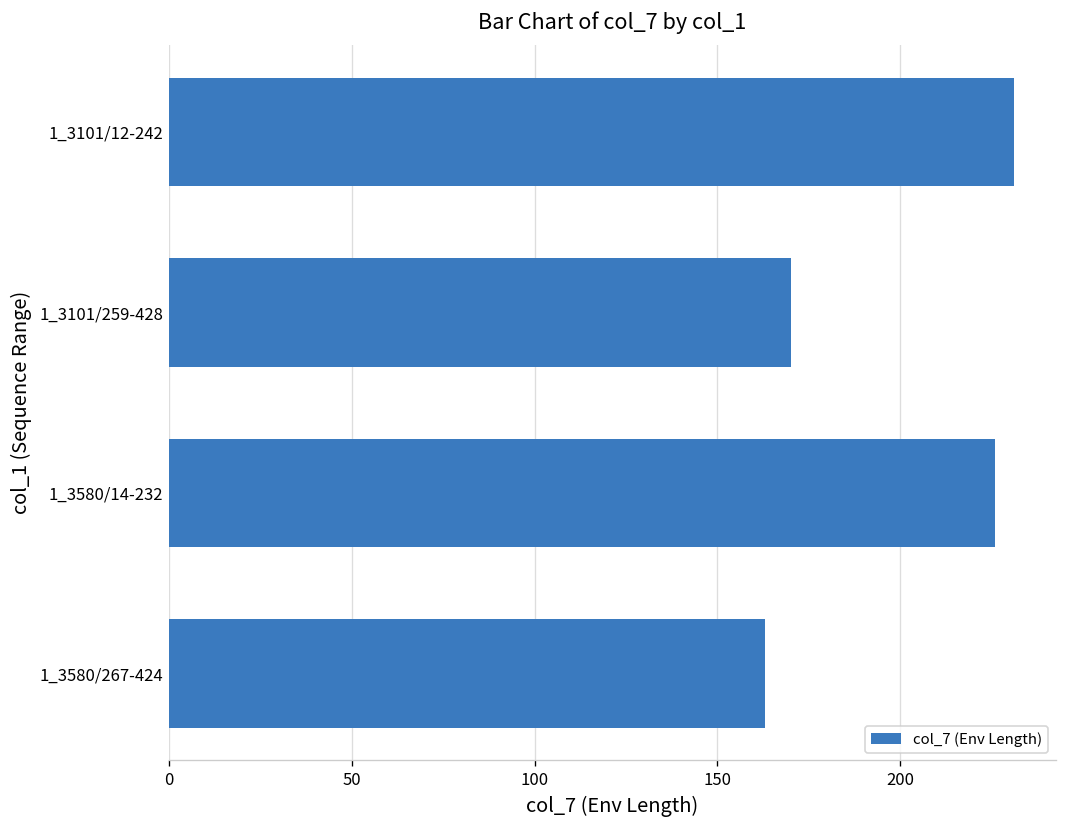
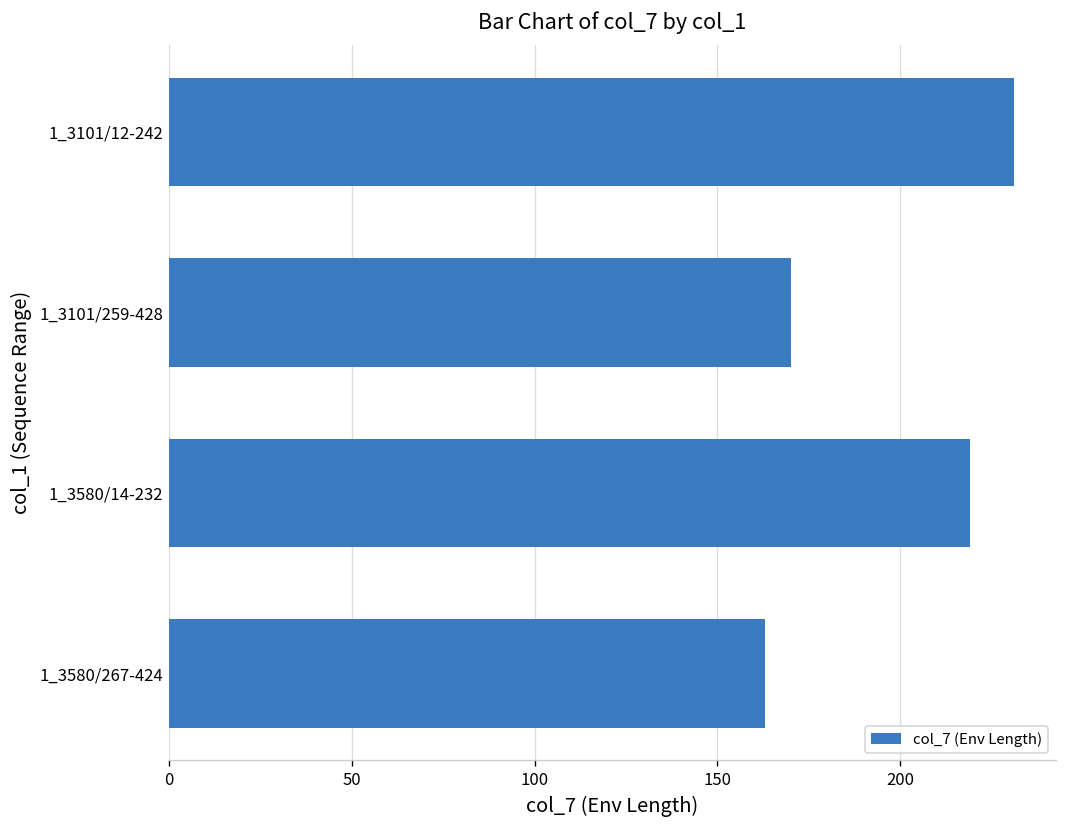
  {
    "1_3101/12-242": 231,
    "1_3101/259-428": 170,
-   "1_3580/14-232": 226,
+   "1_3580/14-232": 219,
    "1_3580/267-424": 163
  }
